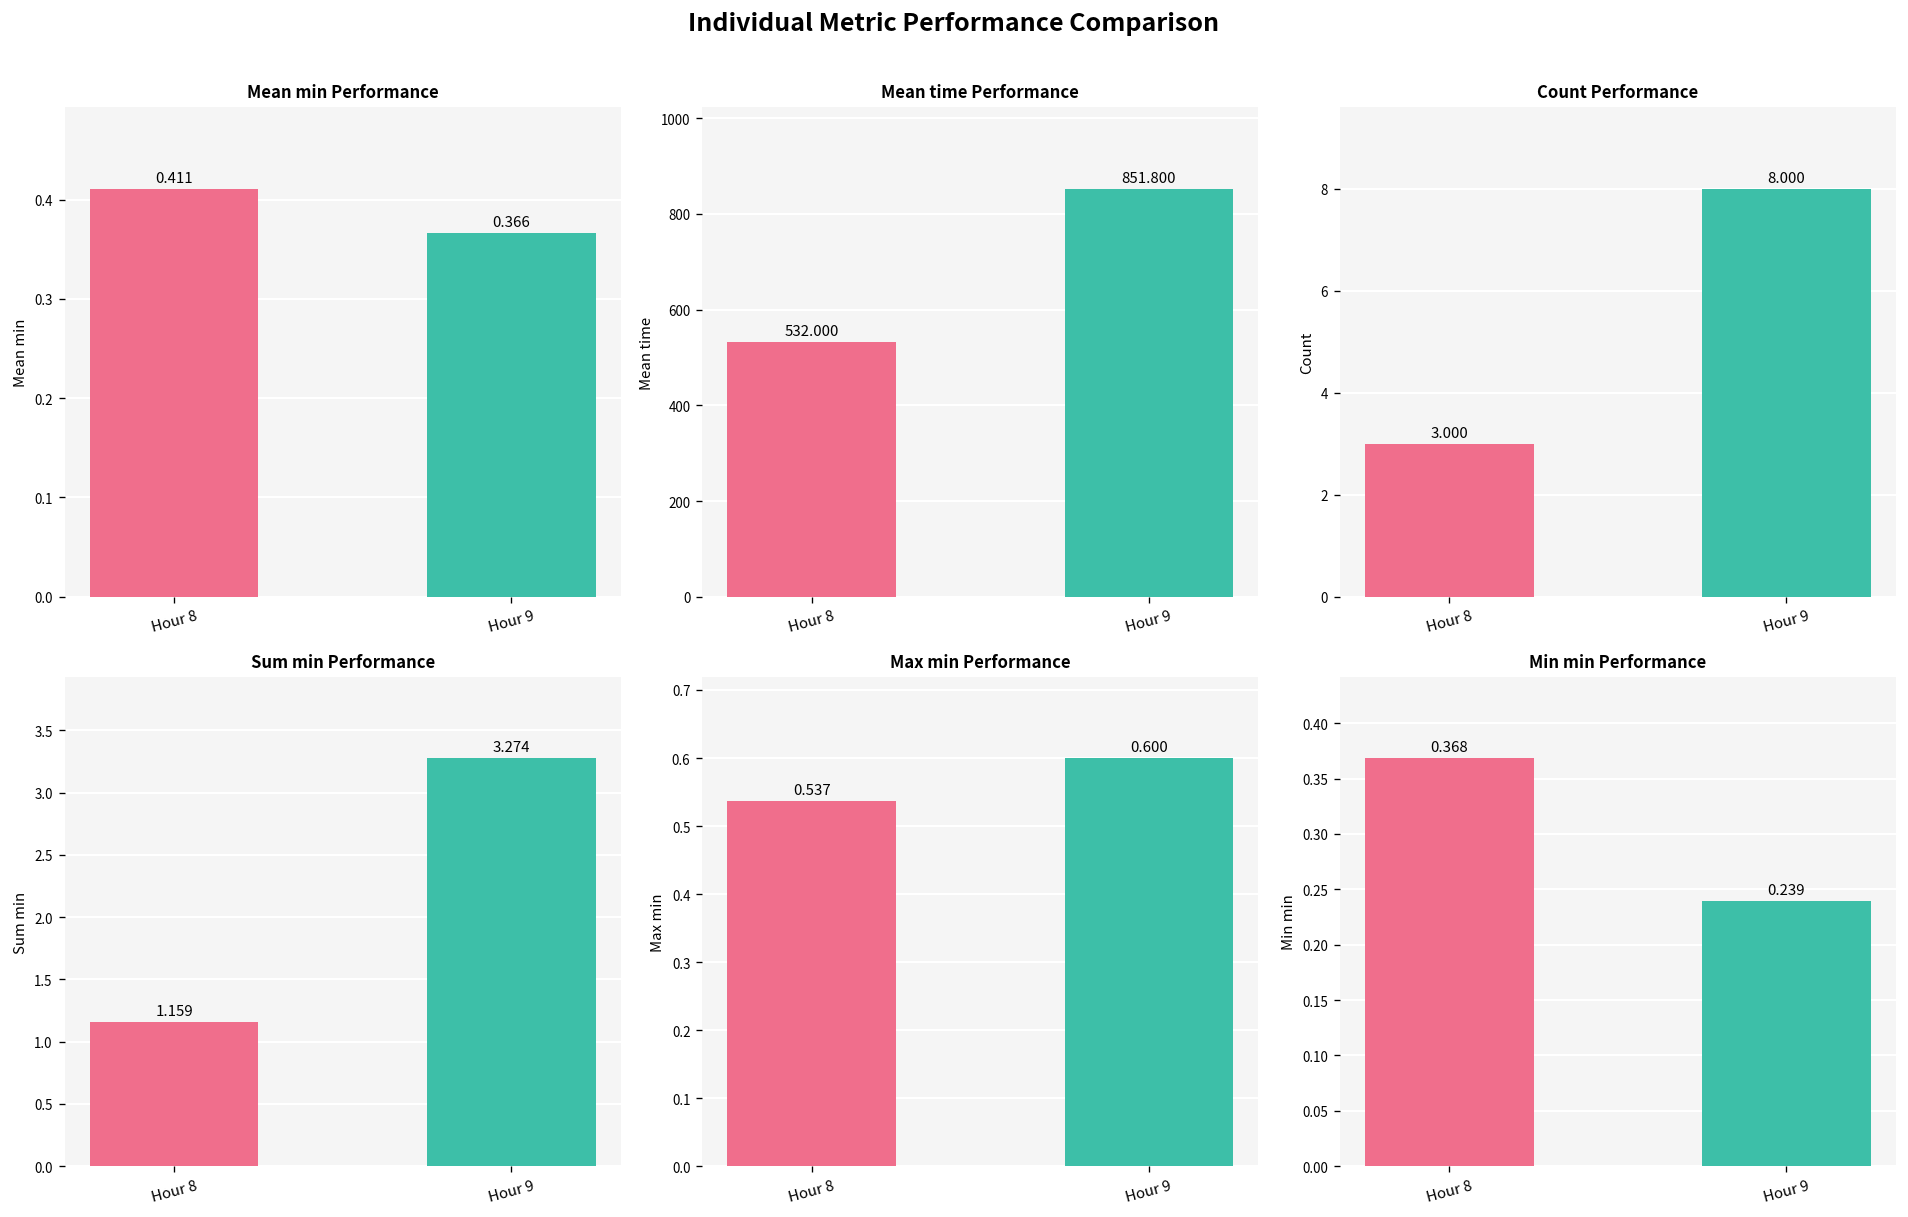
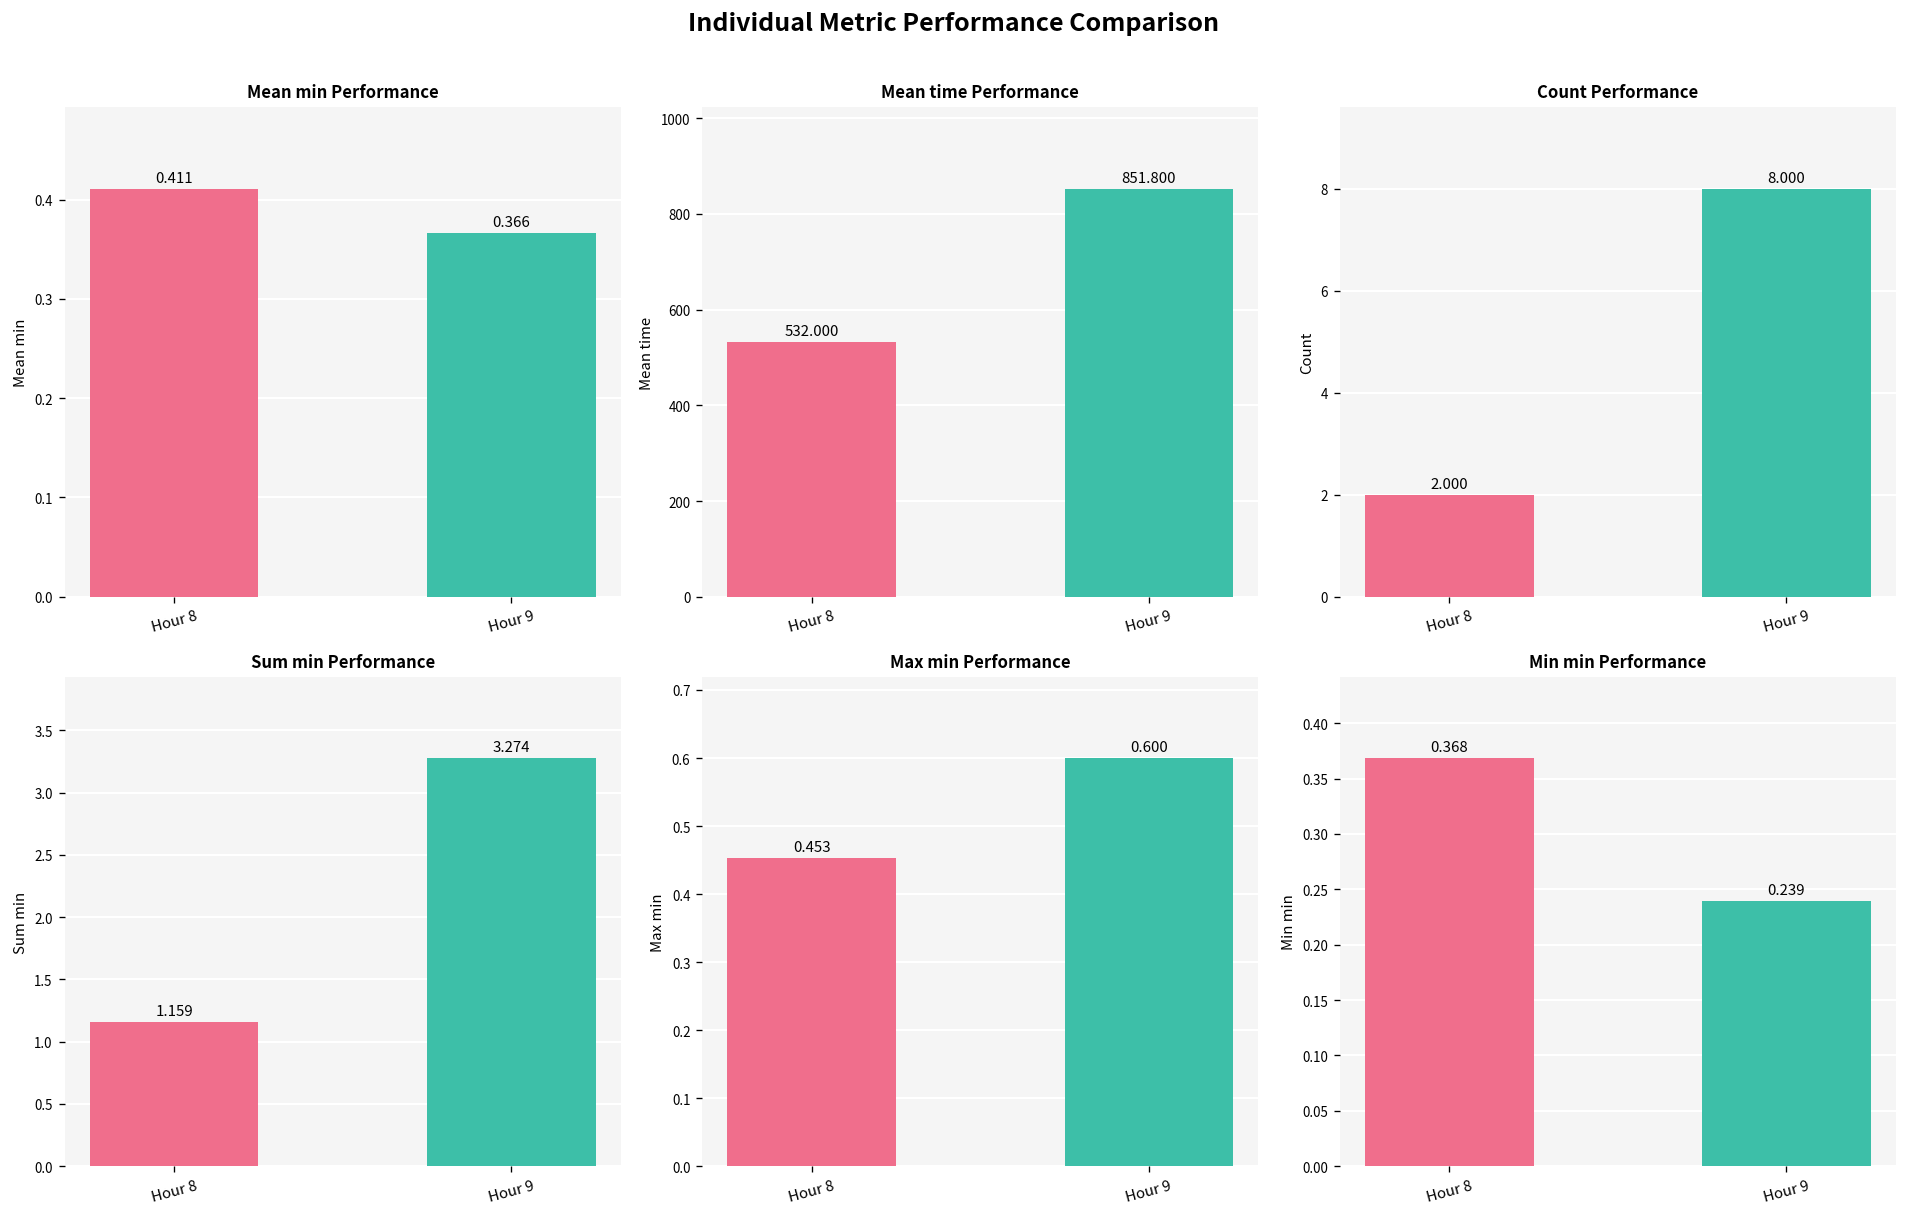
  {
    "Mean min Performance": {
      "Hour 8": 0.411,
      "Hour 9": 0.366
    },
    "Mean time Performance": {
      "Hour 8": 532.000,
      "Hour 9": 851.800
    },
    "Count Performance": {
-     "Hour 8": 3.000,
+     "Hour 8": 2.000,
      "Hour 9": 8.000
    },
    "Sum min Performance": {
      "Hour 8": 1.159,
      "Hour 9": 3.274
    },
    "Max min Performance": {
-     "Hour 8": 0.537,
+     "Hour 8": 0.453,
      "Hour 9": 0.600
    },
    "Min min Performance": {
      "Hour 8": 0.368,
      "Hour 9": 0.239
    }
  }
